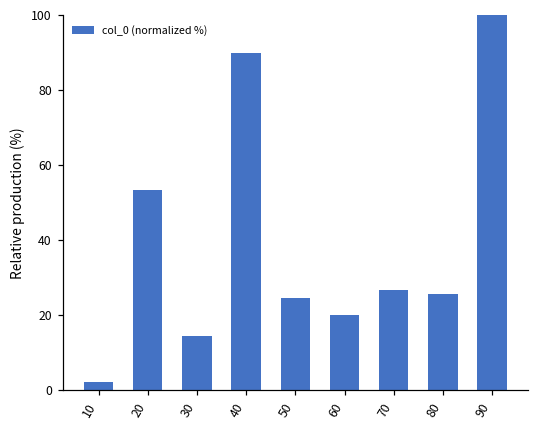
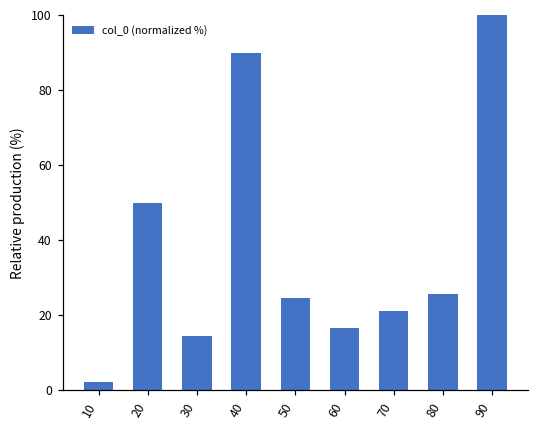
  {
    "10": 2,
-   "20": 53,
+   "20": 50,
    "30": 14,
    "40": 90,
    "50": 24,
-   "60": 20,
-   "70": 27,
+   "60": 17,
+   "70": 21,
    "80": 26,
    "90": 100
  }
